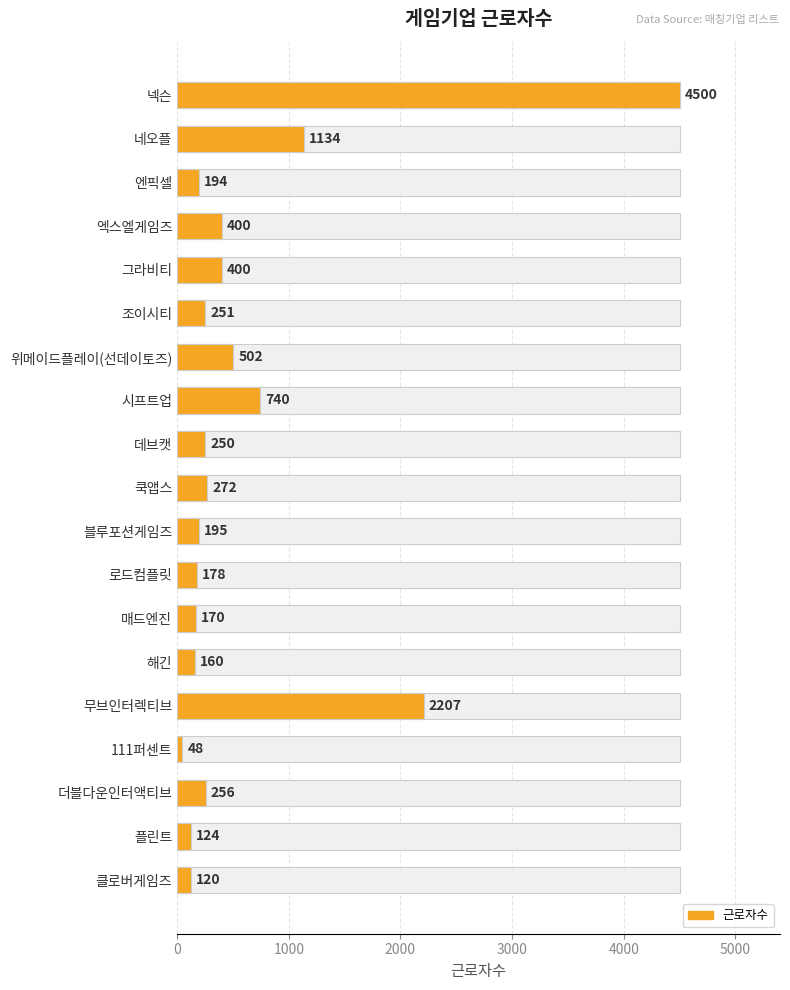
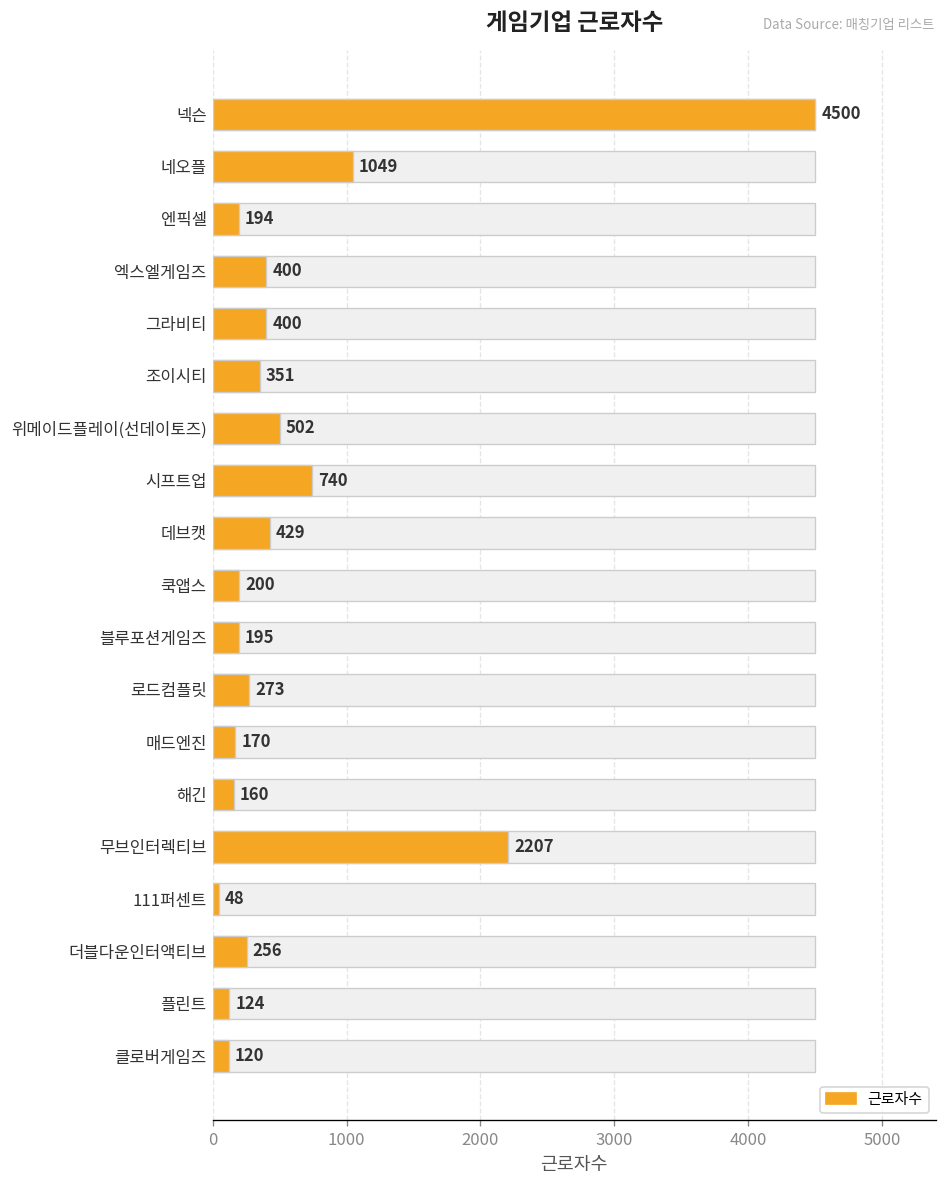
  {
    "근로자수": {
      "넥슨": 4500,
-     "네오플": 1134,
-     "조이시티": 251,
-     "데브캣": 250,
-     "쿡앱스": 272,
-     "로드컴플릿": 178
+     "네오플": 1049,
+     "조이시티": 351,
+     "데브캣": 429,
+     "쿡앱스": 200,
+     "로드컴플릿": 273
    }
  }
